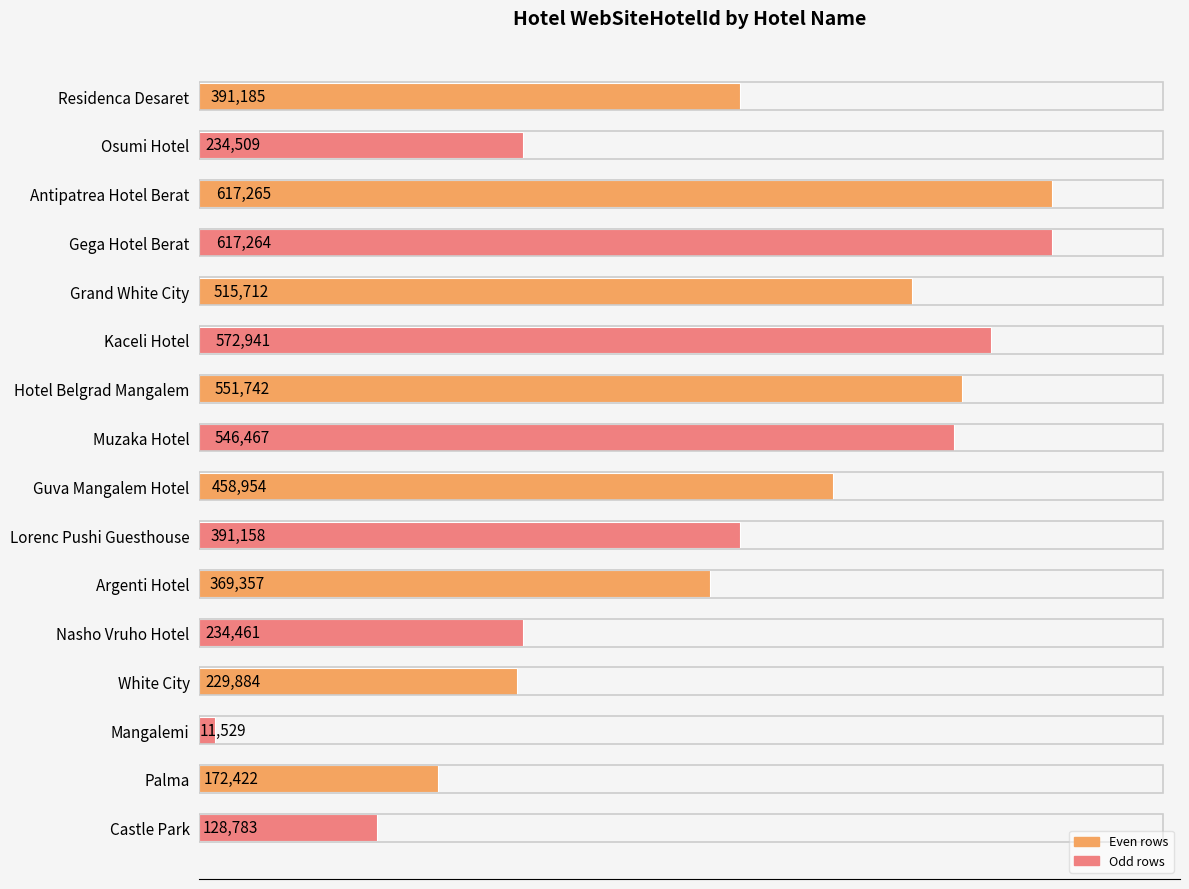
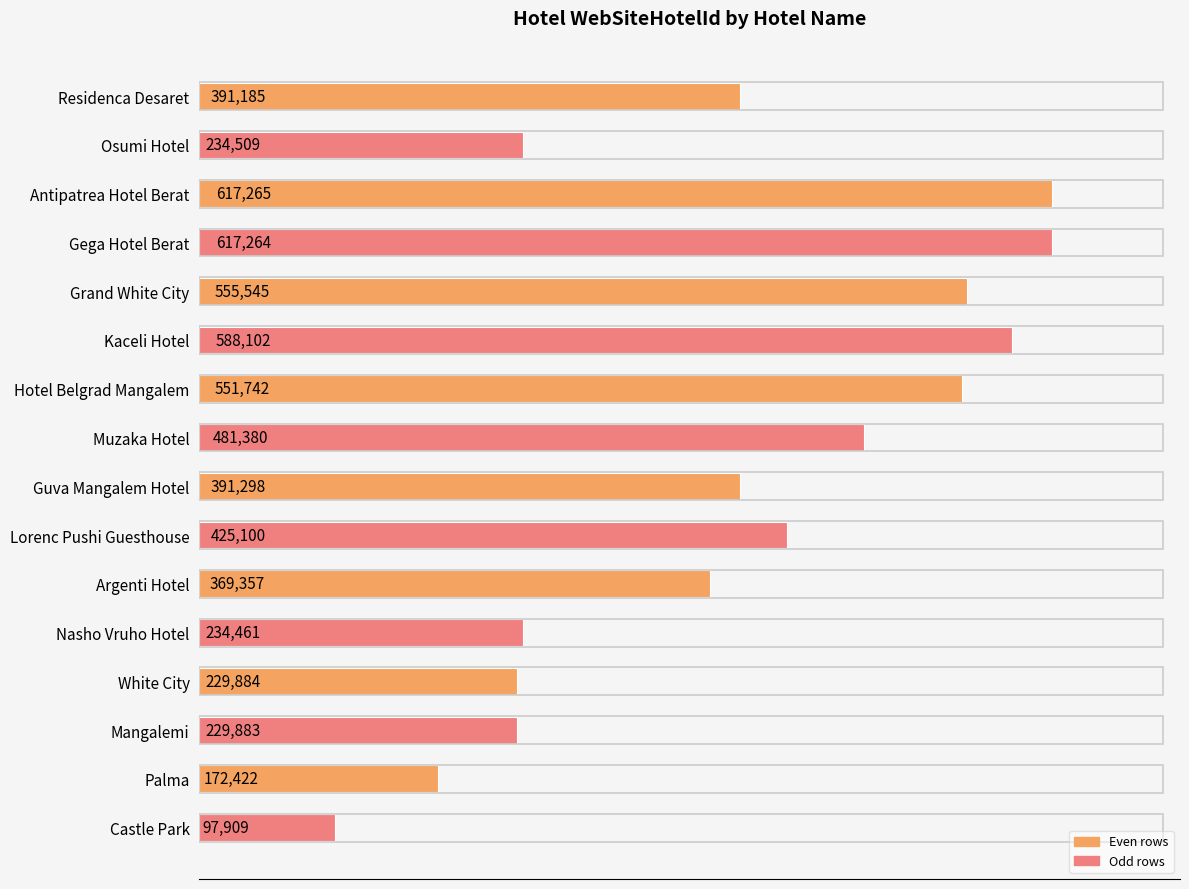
  {
    "Residenca Desaret": "391,185",
    "Osumi Hotel": "234,509",
    "Antipatrea Hotel Berat": "617,265",
    "Gega Hotel Berat": "617,264",
-   "Grand White City": "515,712",
-   "Kaceli Hotel": "572,941",
+   "Grand White City": "555,545",
+   "Kaceli Hotel": "588,102",
    "Hotel Belgrad Mangalem": "551,742",
-   "Muzaka Hotel": "546,467",
-   "Guva Mangalem Hotel": "458,954",
-   "Lorenc Pushi Guesthouse": "391,158",
+   "Muzaka Hotel": "481,380",
+   "Guva Mangalem Hotel": "391,298",
+   "Lorenc Pushi Guesthouse": "425,100",
    "Argenti Hotel": "369,357",
    "Nasho Vruho Hotel": "234,461",
    "White City": "229,884",
-   "Mangalemi": "11,529",
+   "Mangalemi": "229,883",
    "Palma": "172,422",
-   "Castle Park": "128,783"
+   "Castle Park": "97,909"
  }
